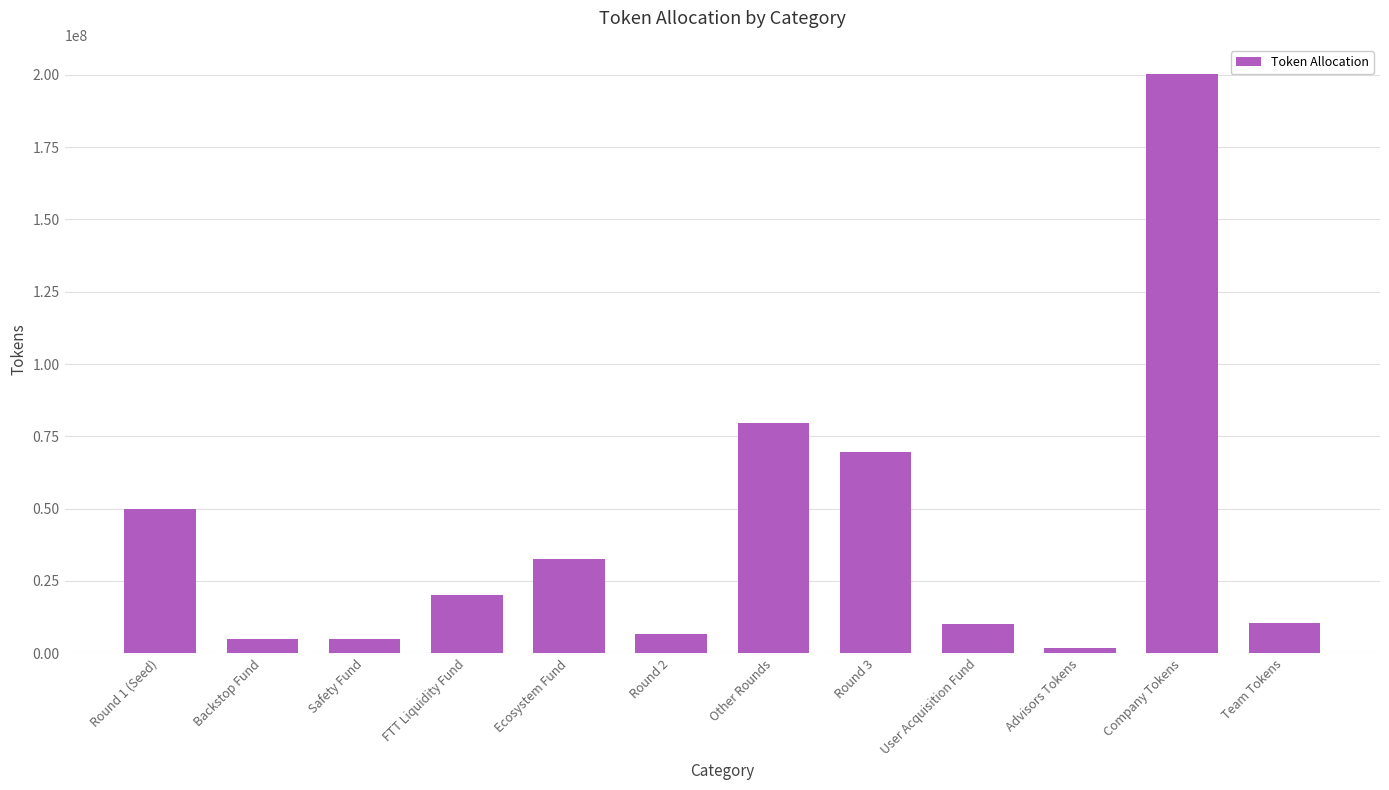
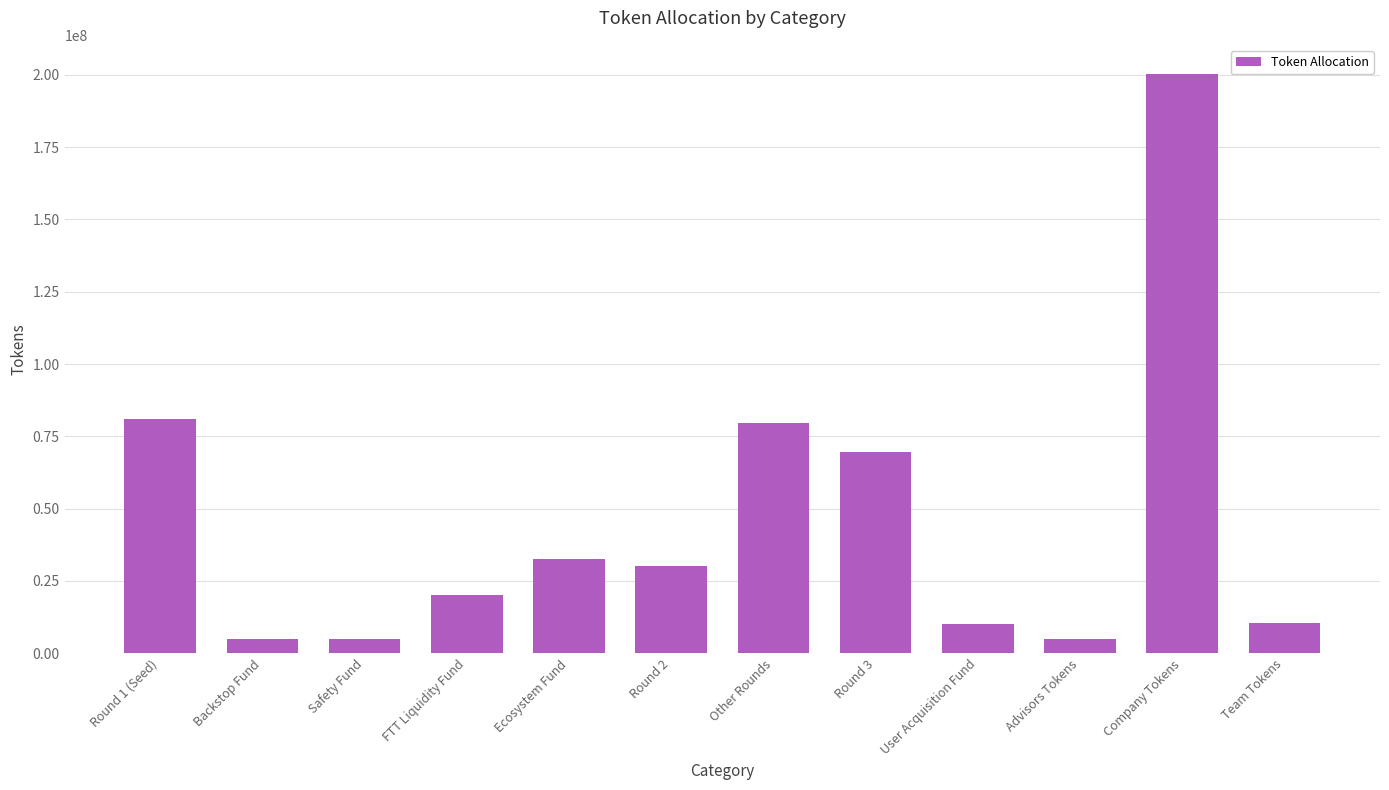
  {
-   "Round 1 (Seed)": 50000000,
+   "Round 1 (Seed)": 81000000,
    "Backstop Fund": 5000000,
    "Safety Fund": 5000000,
    "FTT Liquidity Fund": 20000000,
    "Ecosystem Fund": 33000000,
-   "Round 2": 7000000,
+   "Round 2": 30000000,
    "Other Rounds": 80000000,
    "Round 3": 70000000,
    "User Acquisition Fund": 10000000,
-   "Advisors Tokens": 2000000,
+   "Advisors Tokens": 5000000,
    "Company Tokens": 200000000,
    "Team Tokens": 10000000
  }
